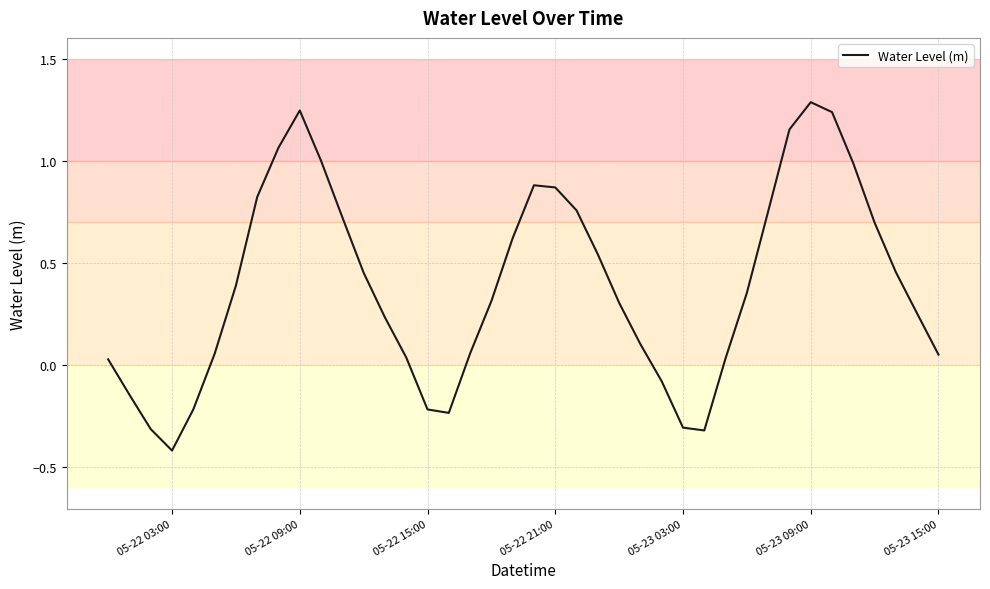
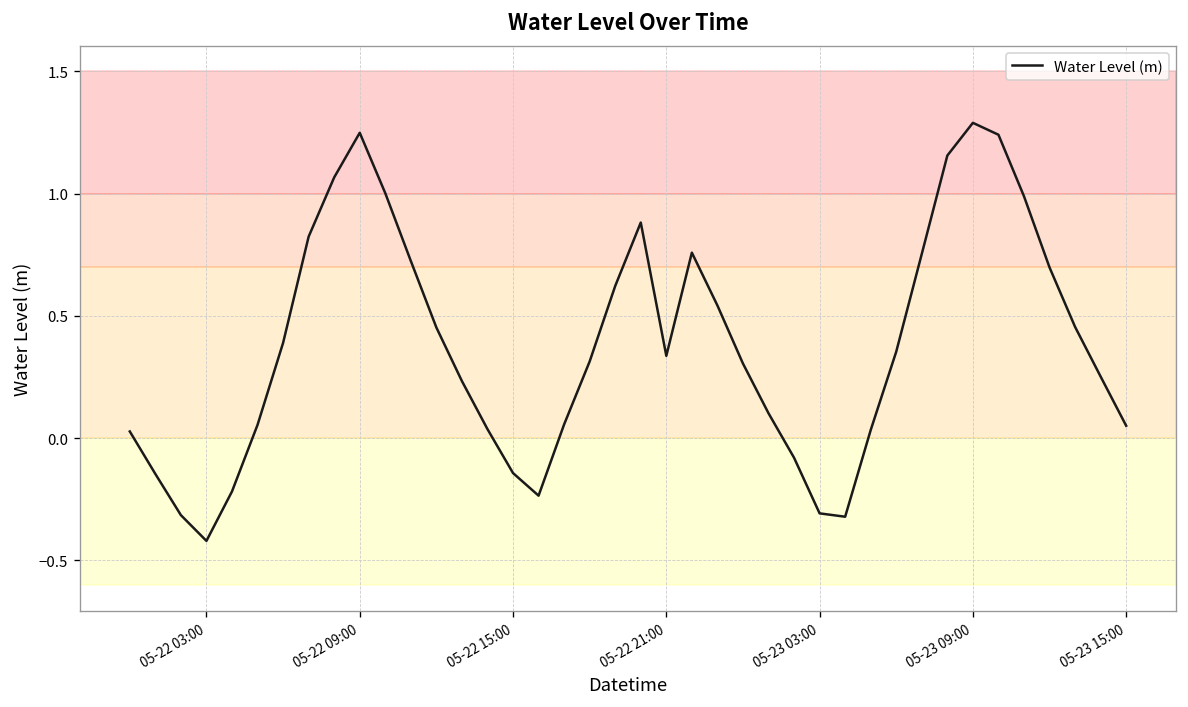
  {
    "05-22 03:00": -0.42,
    "05-22 09:00": 1.25,
-   "05-22 15:00": -0.22,
-   "05-22 21:00": 0.87,
+   "05-22 15:00": -0.14,
+   "05-22 21:00": 0.34,
    "05-23 03:00": -0.31,
    "05-23 09:00": 1.29,
    "05-23 15:00": 0.05
  }
